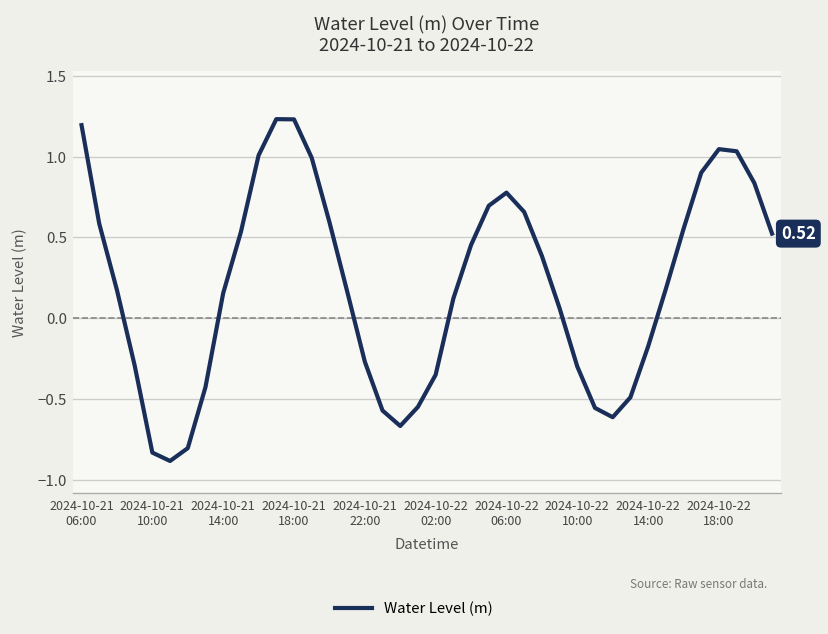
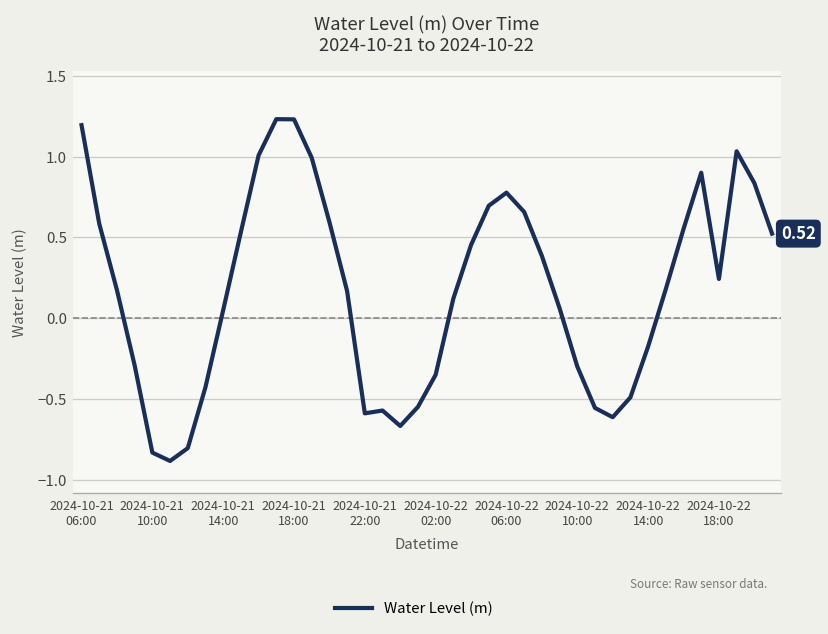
  {
    "2024-10-21 06:00": 1.19,
    "2024-10-21 10:00": -0.83,
-   "2024-10-21 14:00": 0.15,
+   "2024-10-21 14:00": 0.05,
    "2024-10-21 18:00": 1.23,
-   "2024-10-21 22:00": -0.27,
+   "2024-10-21 22:00": -0.59,
    "2024-10-22 02:00": -0.35,
    "2024-10-22 06:00": 0.78,
    "2024-10-22 10:00": -0.30,
    "2024-10-22 14:00": -0.17,
-   "2024-10-22 18:00": 1.05
+   "2024-10-22 18:00": 0.24
  }
